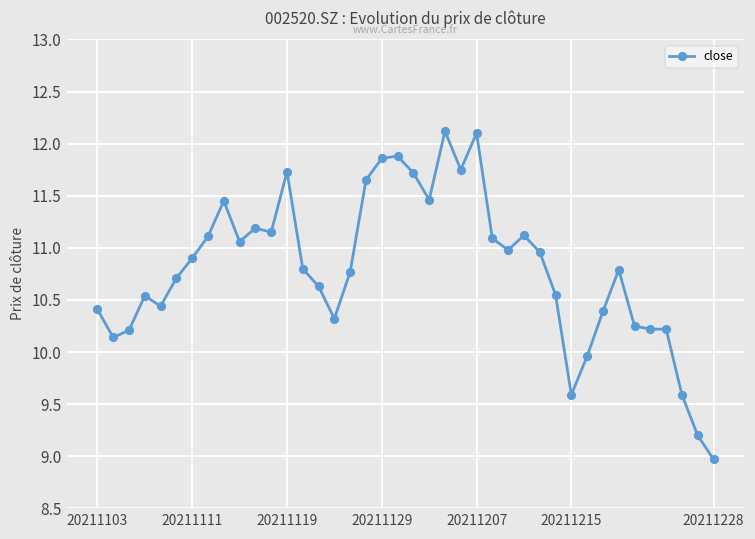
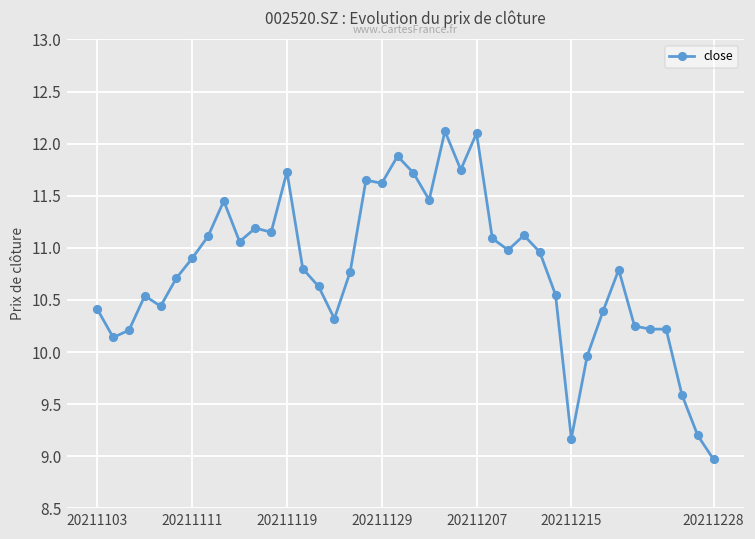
  {
    "20211103": 10.4,
    "20211111": 10.9,
    "20211119": 11.7,
-   "20211129": 11.9,
+   "20211129": 11.6,
    "20211207": 12.1,
-   "20211215": 9.6,
+   "20211215": 9.2,
    "20211228": 9.0
  }
